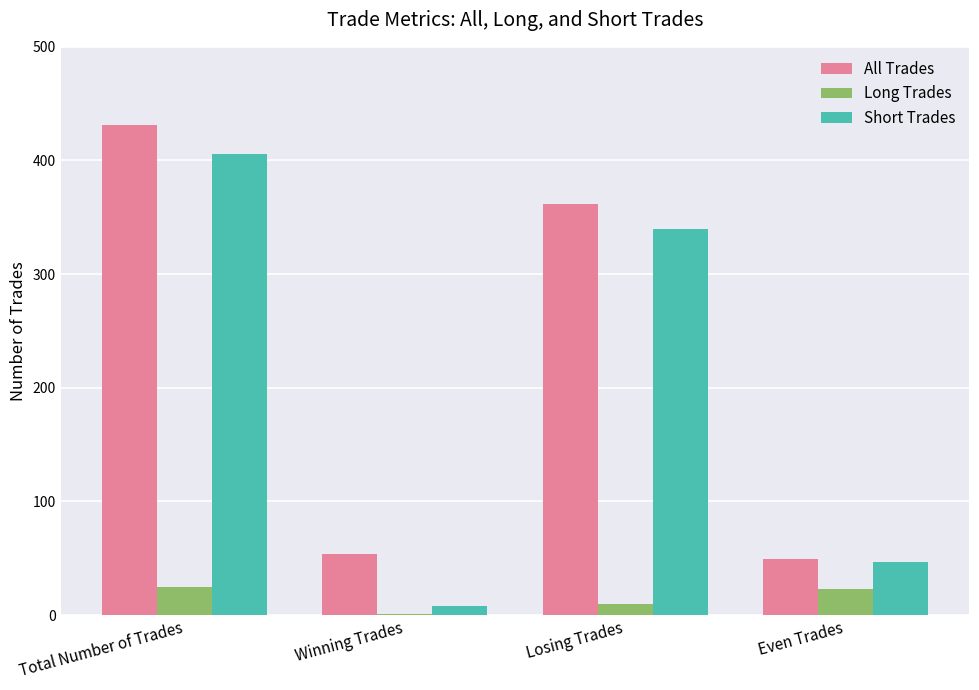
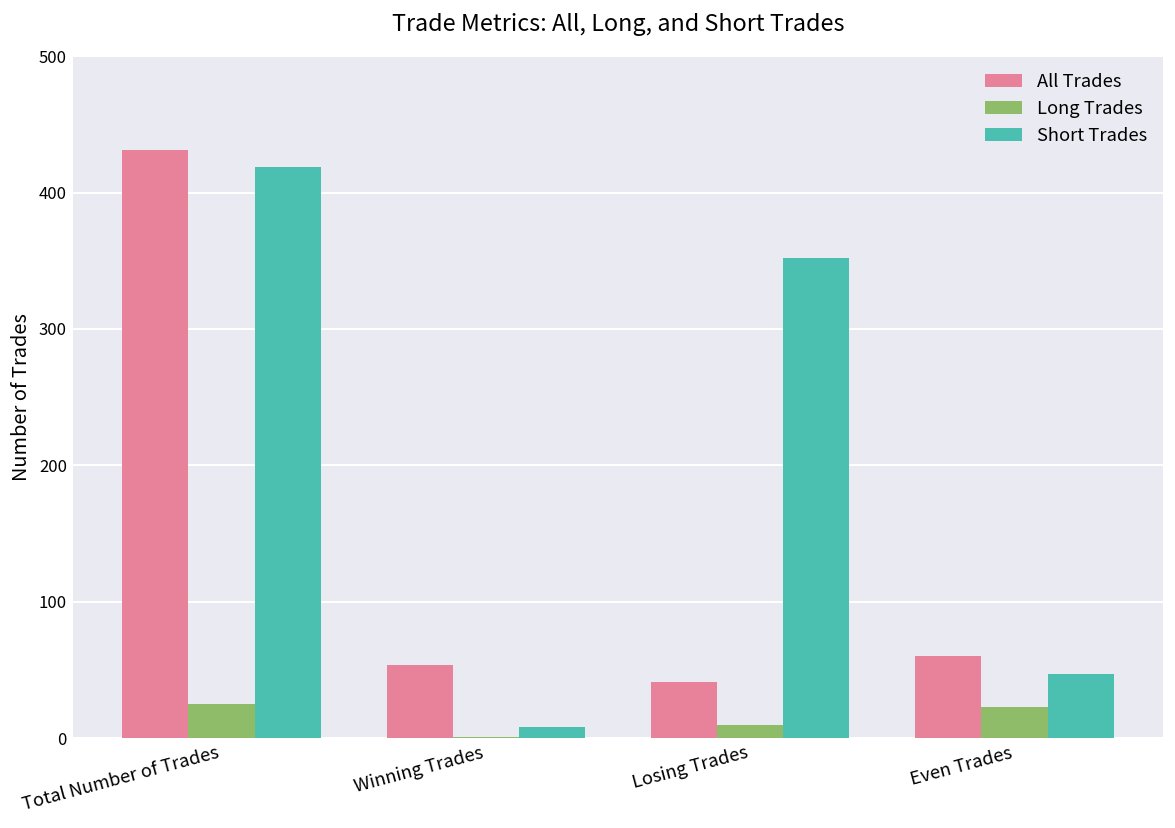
  {
    "All Trades": {
      "Total Number of Trades": 431,
      "Winning Trades": 54,
-     "Losing Trades": 362,
-     "Even Trades": 49
+     "Losing Trades": 41,
+     "Even Trades": 60
    },
    "Long Trades": {
      "Total Number of Trades": 25,
      "Losing Trades": 10,
      "Even Trades": 23
    },
    "Short Trades": {
-     "Total Number of Trades": 406,
+     "Total Number of Trades": 419,
      "Winning Trades": 8,
-     "Losing Trades": 340,
+     "Losing Trades": 352,
      "Even Trades": 47
    }
  }
